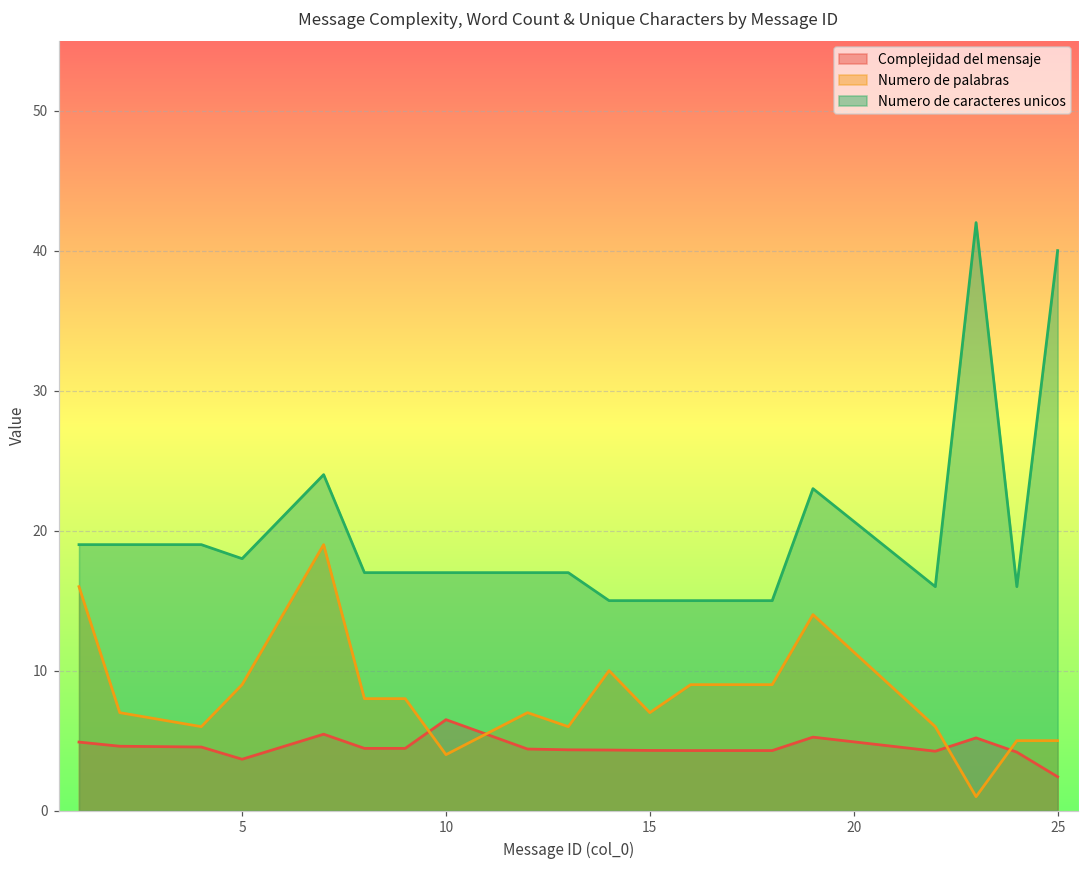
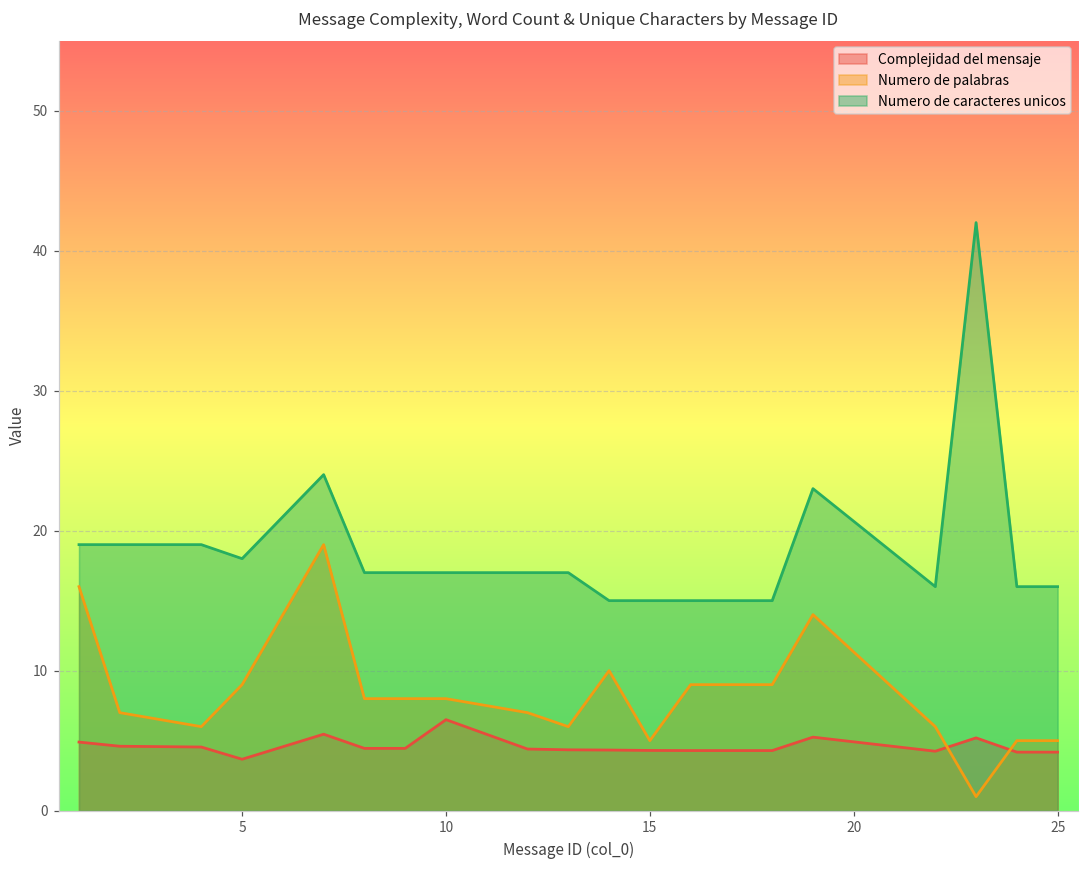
  {
    "Complejidad del mensaje": {
      "5": 3.7,
      "10": 6.5,
      "15": 4.3,
-     "25": 2.4
+     "25": 4.2
    },
    "Numero de palabras": {
      "5": 9,
-     "10": 4,
-     "15": 7,
+     "10": 8,
+     "15": 5,
      "25": 5
    },
    "Numero de caracteres unicos": {
      "5": 18,
      "10": 17,
      "15": 15,
-     "25": 40
+     "25": 16
    }
  }
